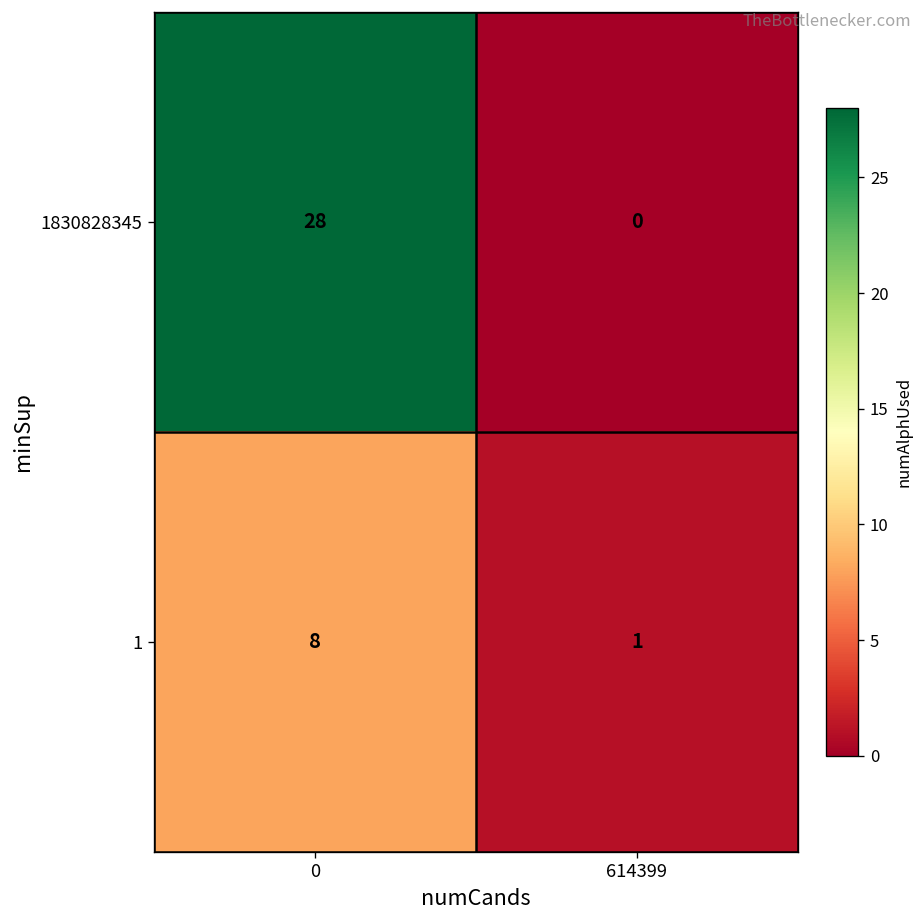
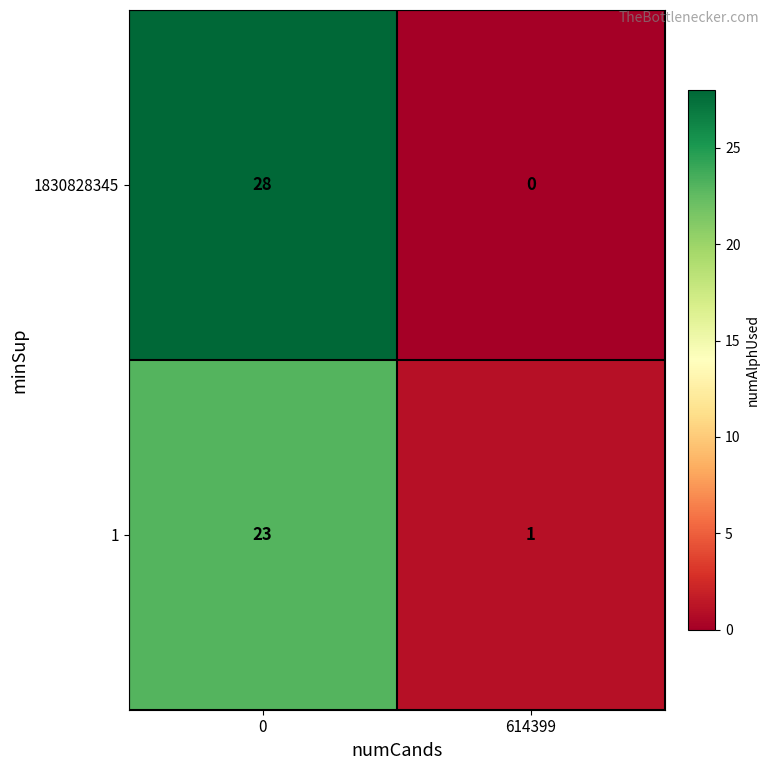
  {
    "1830828345": {
      "0": 28,
      "614399": 0
    },
    "1": {
-     "0": 8,
+     "0": 23,
      "614399": 1
    }
  }
